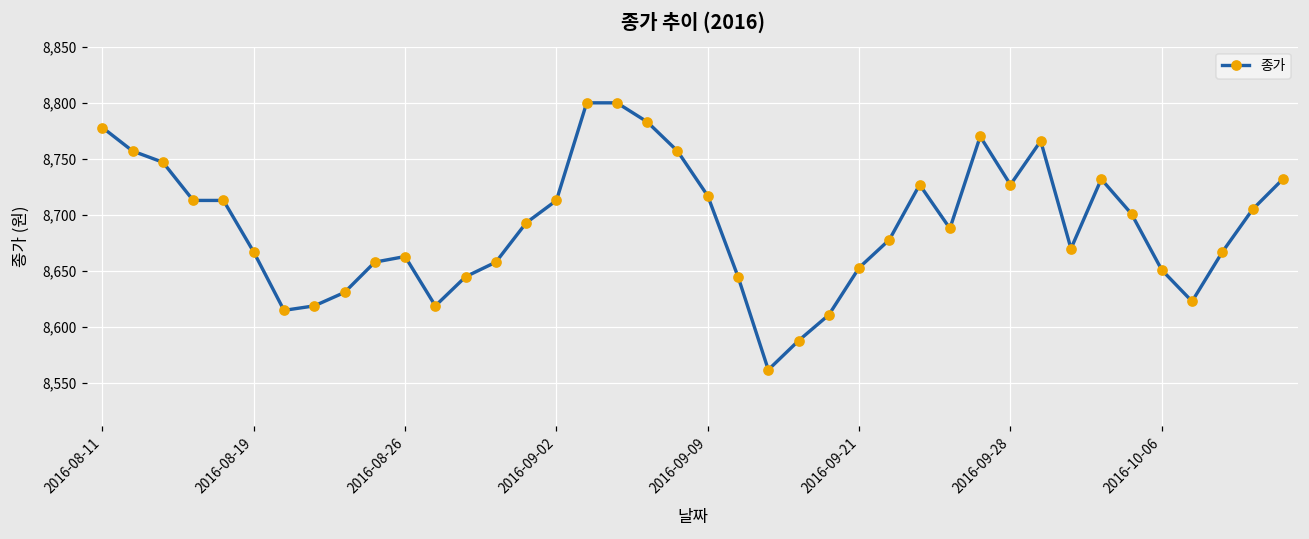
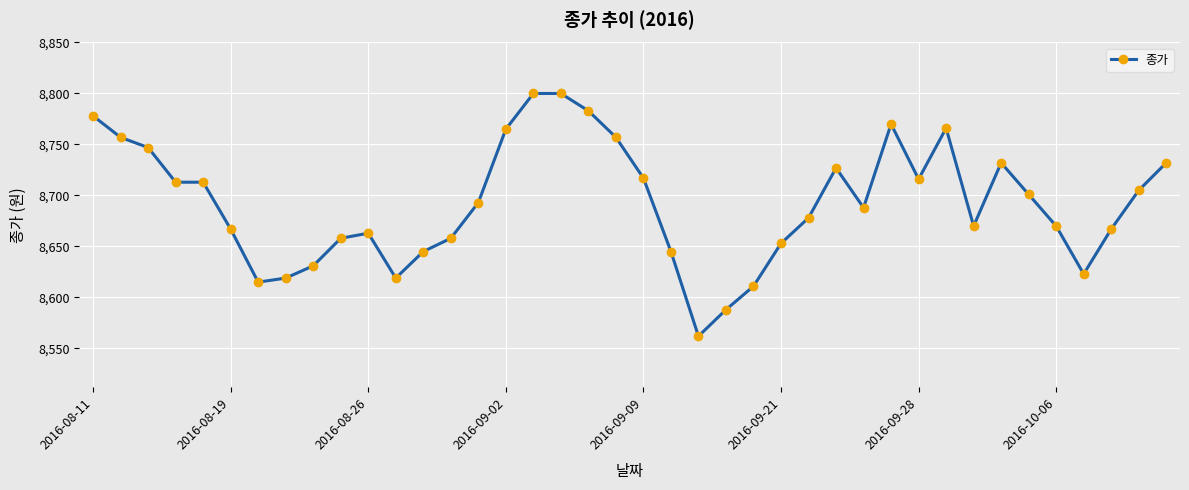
  {
    "2016-08-11": "8,778",
    "2016-08-19": "8,667",
    "2016-08-26": "8,663",
-   "2016-09-02": "8,713",
+   "2016-09-02": "8,765",
    "2016-09-09": "8,717",
    "2016-09-21": "8,653",
-   "2016-09-28": "8,727",
-   "2016-10-06": "8,651"
+   "2016-09-28": "8,716",
+   "2016-10-06": "8,670"
  }
